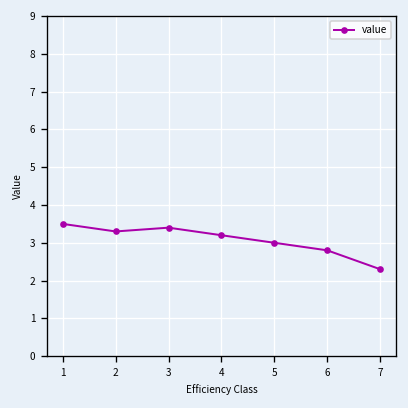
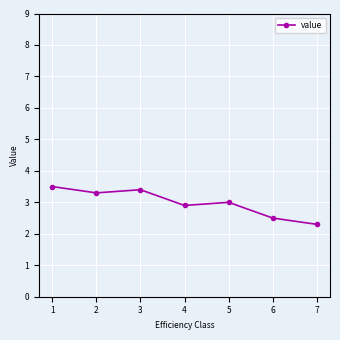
  {
    "1": 3.5,
    "2": 3.3,
    "3": 3.4,
-   "4": 3.2,
+   "4": 2.9,
    "5": 3.0,
-   "6": 2.8,
+   "6": 2.5,
    "7": 2.3
  }
